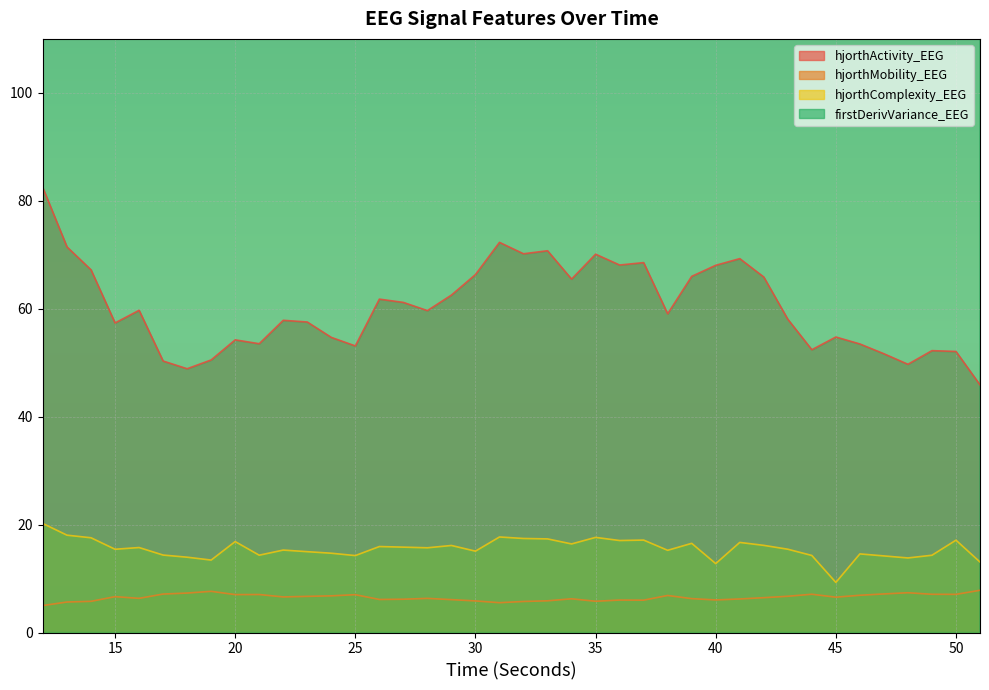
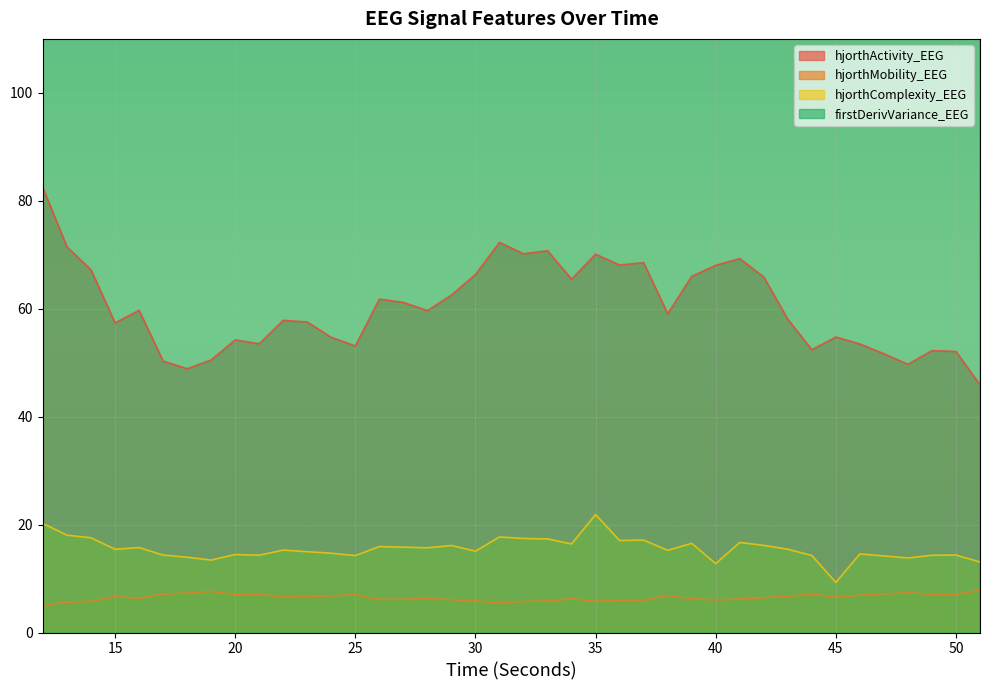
  {
    "hjorthComplexity_EEG": {
      "15": 15,
-     "20": 17,
+     "20": 14,
      "25": 14,
      "30": 15,
-     "35": 18,
+     "35": 22,
      "40": 13,
      "45": 9,
-     "50": 17
+     "50": 14
    }
  }
